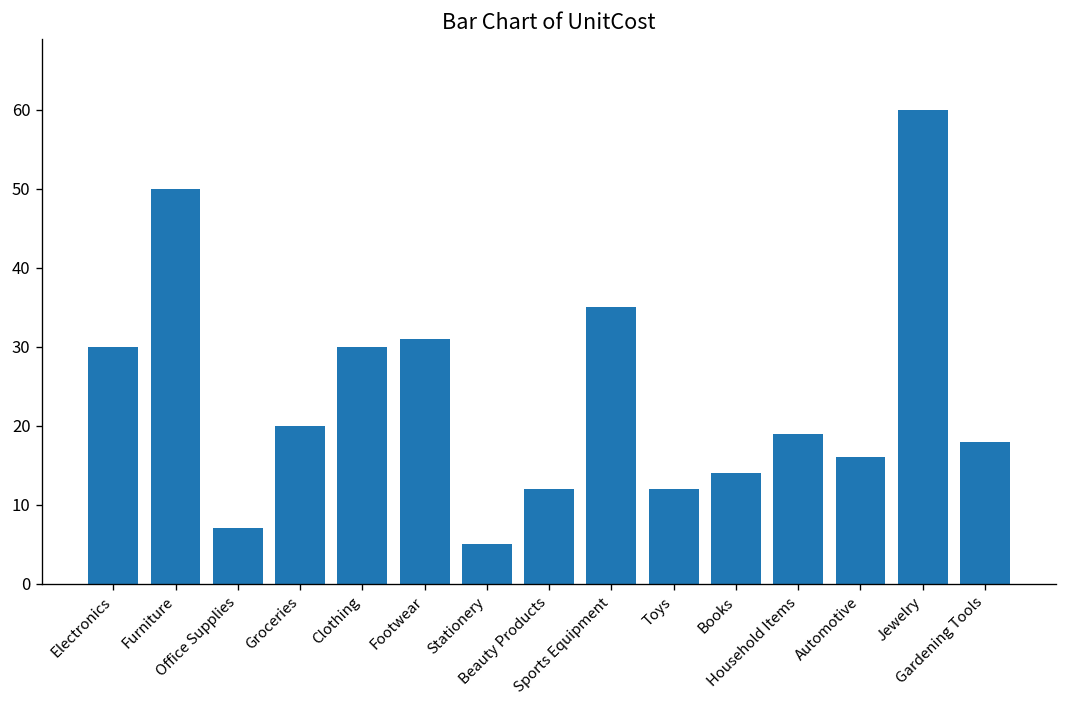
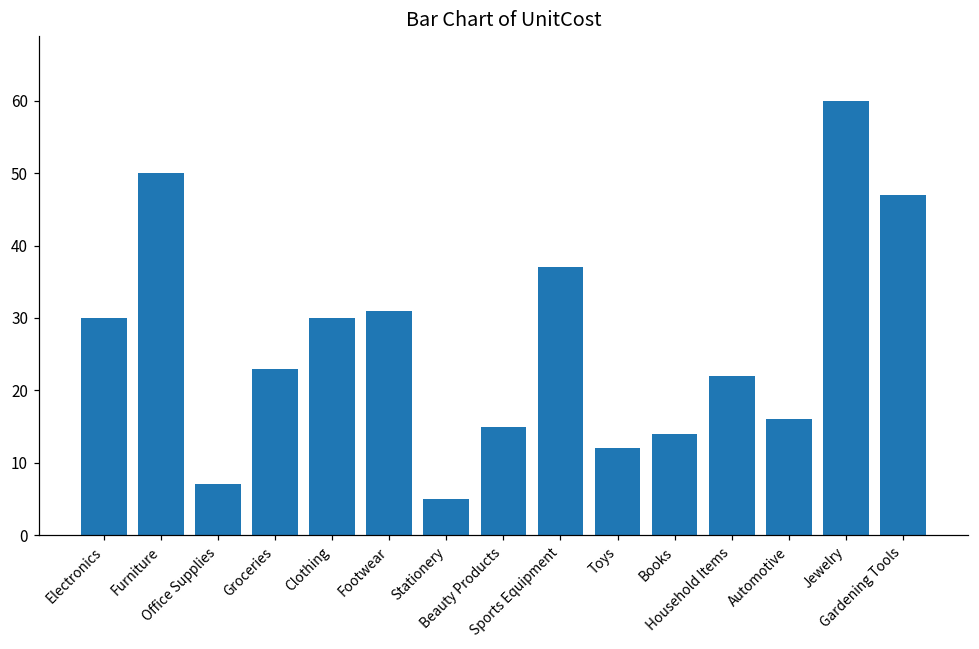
  {
    "Electronics": 30,
    "Furniture": 50,
    "Office Supplies": 7,
-   "Groceries": 20,
+   "Groceries": 23,
    "Clothing": 30,
    "Footwear": 31,
    "Stationery": 5,
-   "Beauty Products": 12,
-   "Sports Equipment": 35,
+   "Beauty Products": 15,
+   "Sports Equipment": 37,
    "Toys": 12,
    "Books": 14,
-   "Household Items": 19,
+   "Household Items": 22,
    "Automotive": 16,
    "Jewelry": 60,
-   "Gardening Tools": 18
+   "Gardening Tools": 47
  }
